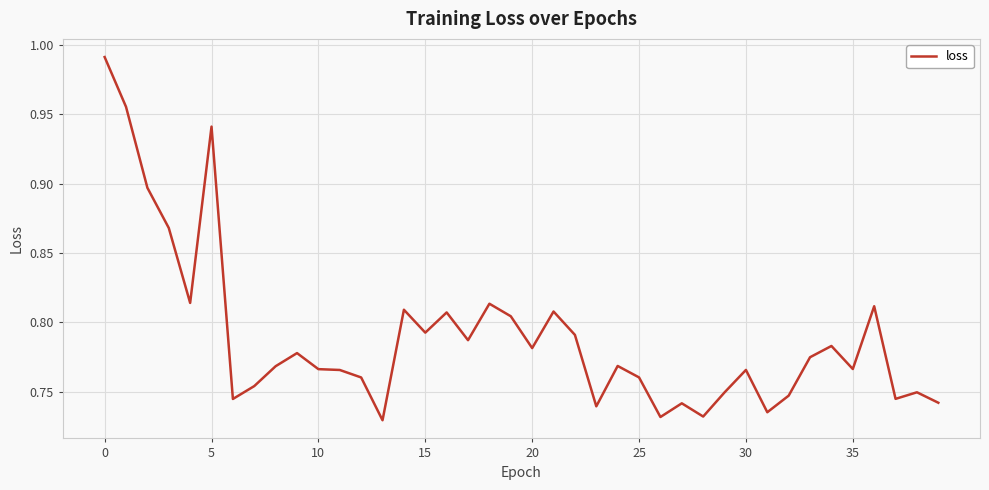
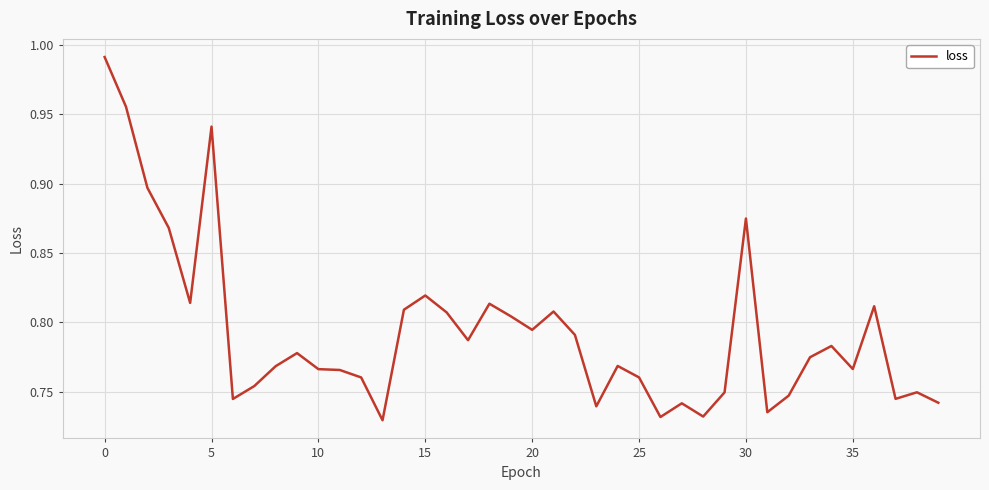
  {
    "0": 0.991,
    "5": 0.941,
    "10": 0.766,
-   "15": 0.793,
-   "20": 0.781,
+   "15": 0.819,
+   "20": 0.795,
    "25": 0.760,
-   "30": 0.766,
+   "30": 0.875,
    "35": 0.766
  }
